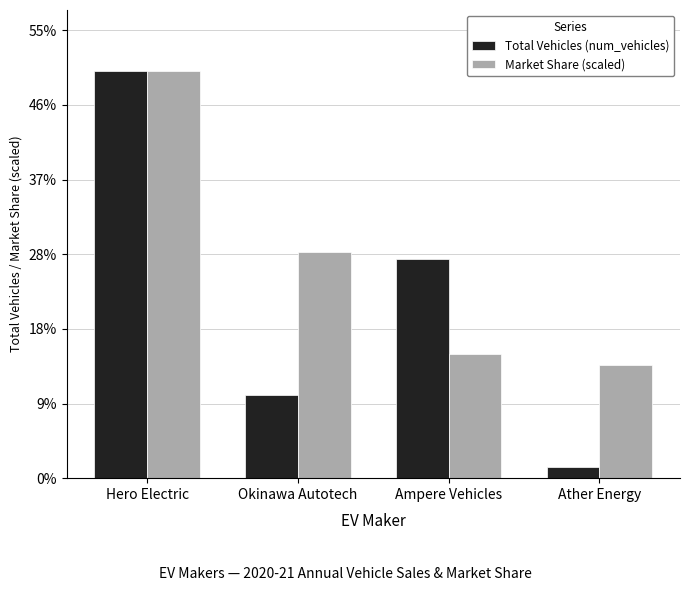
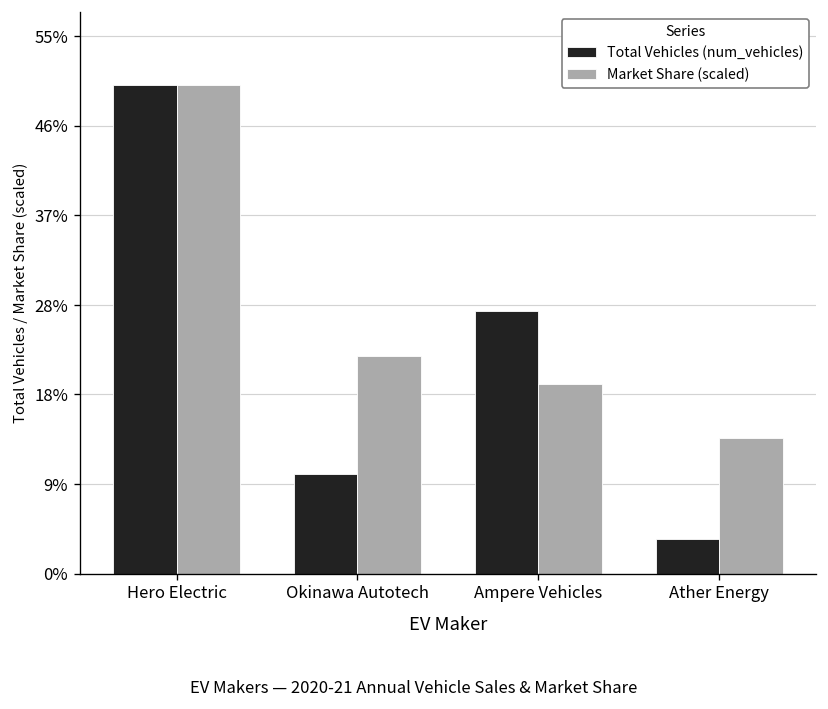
  {
    "Total Vehicles (num_vehicles)": {
      "Hero Electric": "50%",
      "Okinawa Autotech": "10%",
      "Ampere Vehicles": "27%",
-     "Ather Energy": "1%"
+     "Ather Energy": "4%"
    },
    "Market Share (scaled)": {
      "Hero Electric": "50%",
-     "Okinawa Autotech": "28%",
-     "Ampere Vehicles": "15%",
+     "Okinawa Autotech": "22%",
+     "Ampere Vehicles": "19%",
      "Ather Energy": "14%"
    }
  }
